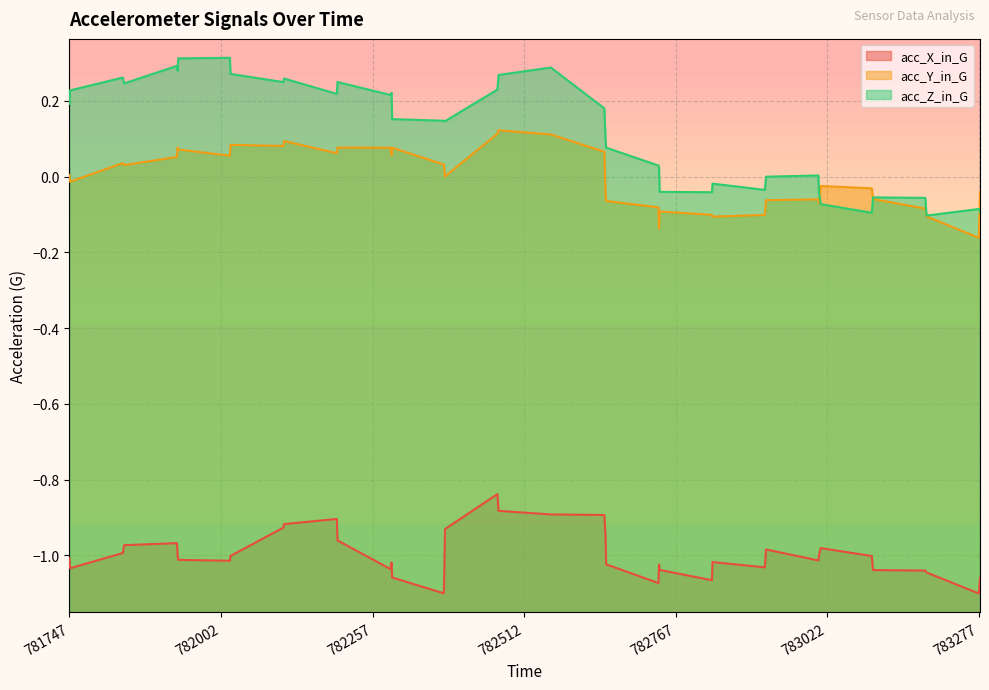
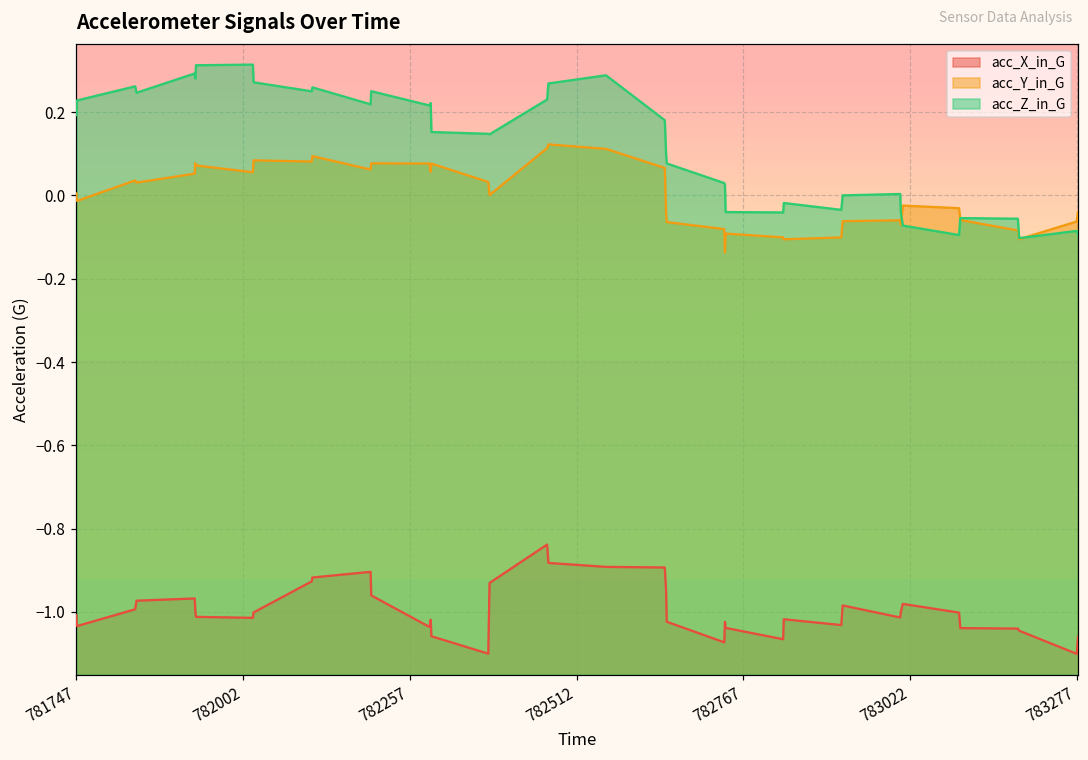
  {
    "acc_X_in_G": {
      "781747": -1.01,
      "783277": -1.10
    },
    "acc_Y_in_G": {
      "781747": 0.00,
-     "783277": -0.16
+     "783277": -0.06
    },
    "acc_Z_in_G": {
      "781747": 0.19,
      "783277": -0.09
    }
  }
